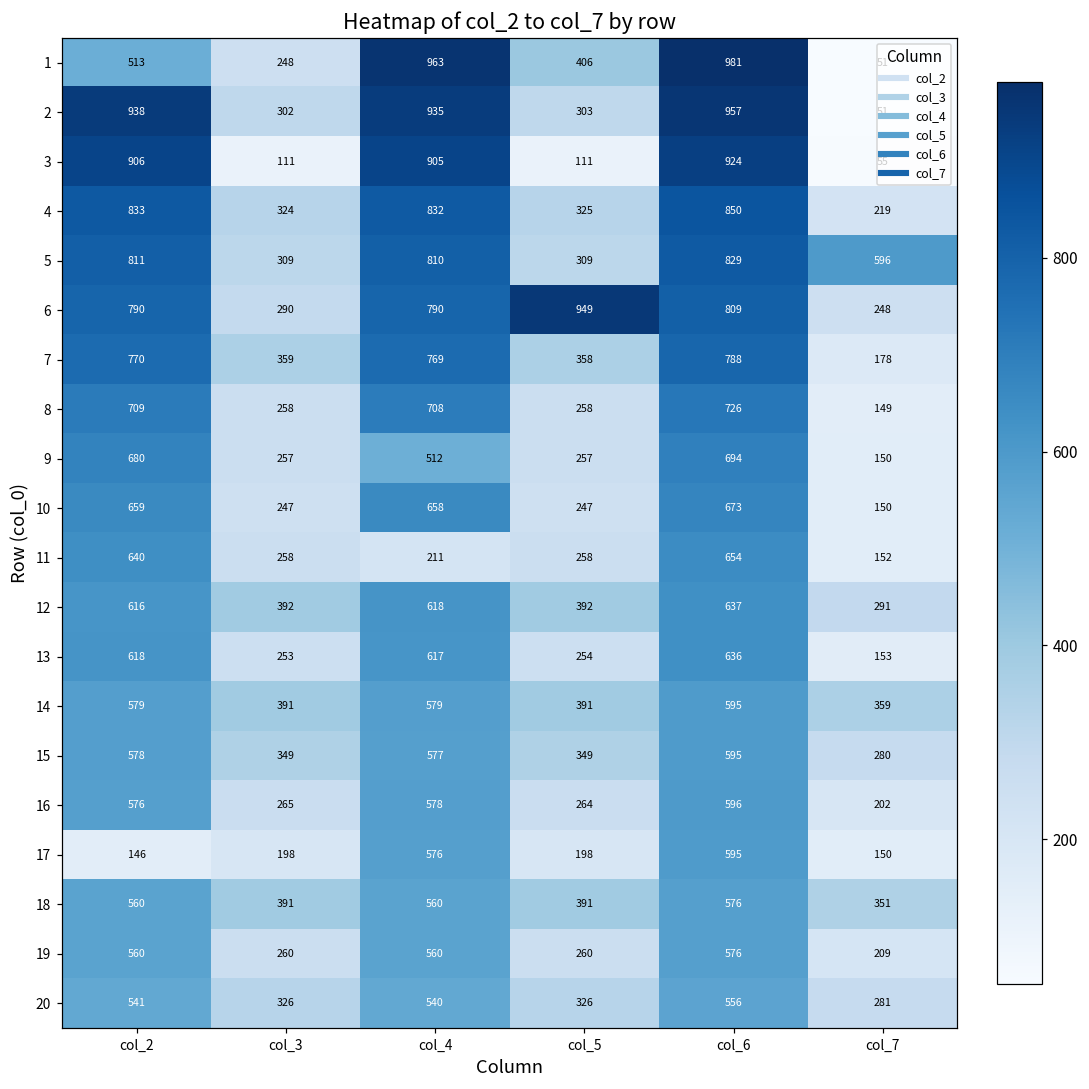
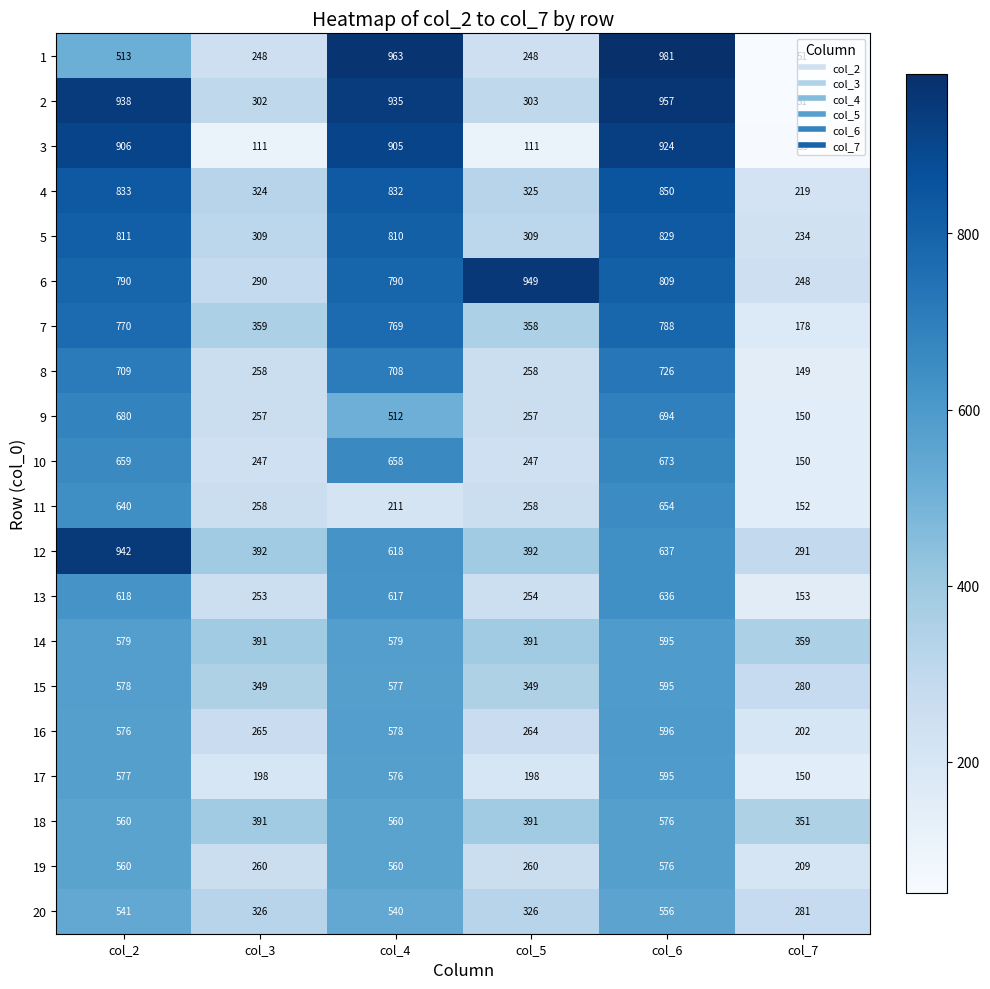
  {
    "1": {
      "col_2": 513,
      "col_3": 248,
      "col_4": 963,
-     "col_5": 406,
+     "col_5": 248,
      "col_6": 981
    },
    "2": {
      "col_2": 938,
      "col_3": 302,
      "col_4": 935,
      "col_5": 303,
      "col_6": 957
    },
    "3": {
      "col_2": 906,
      "col_3": 111,
      "col_4": 905,
      "col_5": 111,
      "col_6": 924
    },
    "4": {
      "col_2": 833,
      "col_3": 324,
      "col_4": 832,
      "col_5": 325,
      "col_6": 850,
      "col_7": 219
    },
    "5": {
      "col_2": 811,
      "col_3": 309,
      "col_4": 810,
      "col_5": 309,
      "col_6": 829,
-     "col_7": 596
+     "col_7": 234
    },
    "6": {
      "col_2": 790,
      "col_3": 290,
      "col_4": 790,
      "col_5": 949,
      "col_6": 809,
      "col_7": 248
    },
    "7": {
      "col_2": 770,
      "col_3": 359,
      "col_4": 769,
      "col_5": 358,
      "col_6": 788,
      "col_7": 178
    },
    "8": {
      "col_2": 709,
      "col_3": 258,
      "col_4": 708,
      "col_5": 258,
      "col_6": 726,
      "col_7": 149
    },
    "9": {
      "col_2": 680,
      "col_3": 257,
      "col_4": 512,
      "col_5": 257,
      "col_6": 694,
      "col_7": 150
    },
    "10": {
      "col_2": 659,
      "col_3": 247,
      "col_4": 658,
      "col_5": 247,
      "col_6": 673,
      "col_7": 150
    },
    "11": {
      "col_2": 640,
      "col_3": 258,
      "col_4": 211,
      "col_5": 258,
      "col_6": 654,
      "col_7": 152
    },
    "12": {
-     "col_2": 616,
+     "col_2": 942,
      "col_3": 392,
      "col_4": 618,
      "col_5": 392,
      "col_6": 637,
      "col_7": 291
    },
    "13": {
      "col_2": 618,
      "col_3": 253,
      "col_4": 617,
      "col_5": 254,
      "col_6": 636,
      "col_7": 153
    },
    "14": {
      "col_2": 579,
      "col_3": 391,
      "col_4": 579,
      "col_5": 391,
      "col_6": 595,
      "col_7": 359
    },
    "15": {
      "col_2": 578,
      "col_3": 349,
      "col_4": 577,
      "col_5": 349,
      "col_6": 595,
      "col_7": 280
    },
    "16": {
      "col_2": 576,
      "col_3": 265,
      "col_4": 578,
      "col_5": 264,
      "col_6": 596,
      "col_7": 202
    },
    "17": {
-     "col_2": 146,
+     "col_2": 577,
      "col_3": 198,
      "col_4": 576,
      "col_5": 198,
      "col_6": 595,
      "col_7": 150
    },
    "18": {
      "col_2": 560,
      "col_3": 391,
      "col_4": 560,
      "col_5": 391,
      "col_6": 576,
      "col_7": 351
    },
    "19": {
      "col_2": 560,
      "col_3": 260,
      "col_4": 560,
      "col_5": 260,
      "col_6": 576,
      "col_7": 209
    },
    "20": {
      "col_2": 541,
      "col_3": 326,
      "col_4": 540,
      "col_5": 326,
      "col_6": 556,
      "col_7": 281
    }
  }
